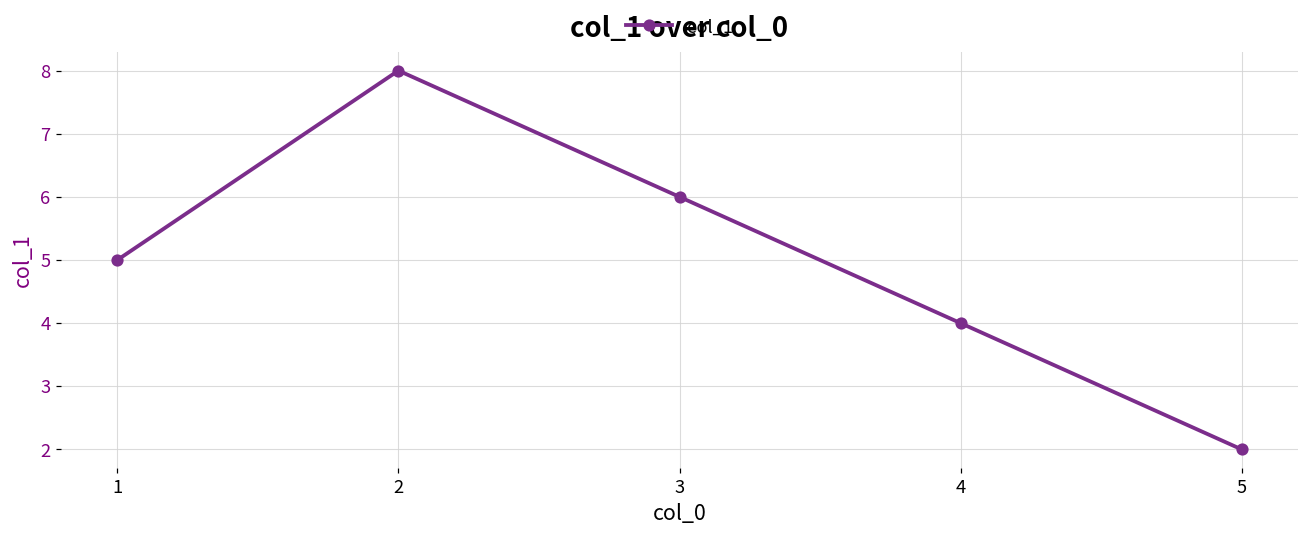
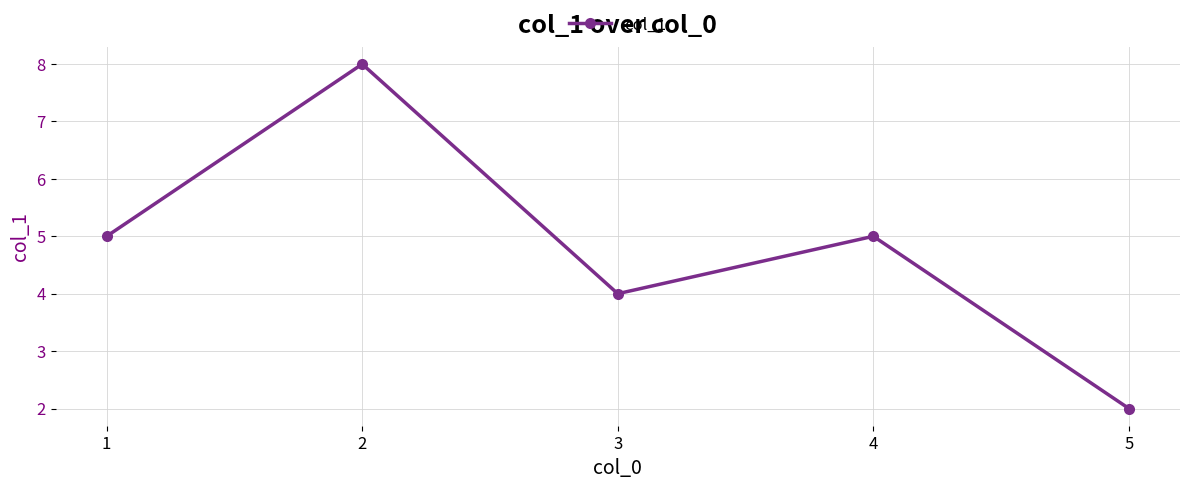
  {
    "1": 5,
    "2": 8,
-   "3": 6,
-   "4": 4,
+   "3": 4,
+   "4": 5,
    "5": 2
  }
